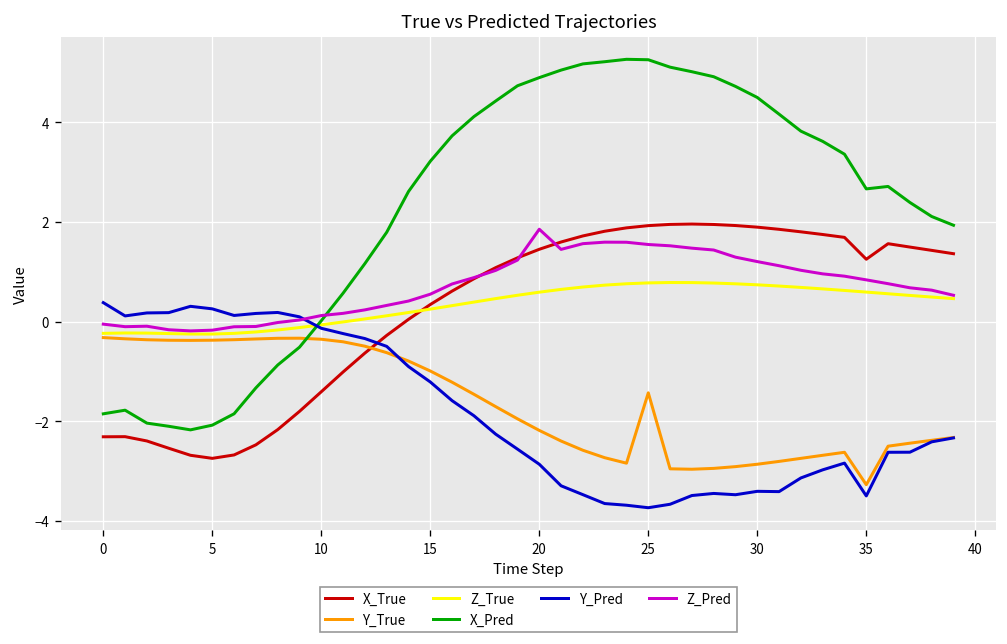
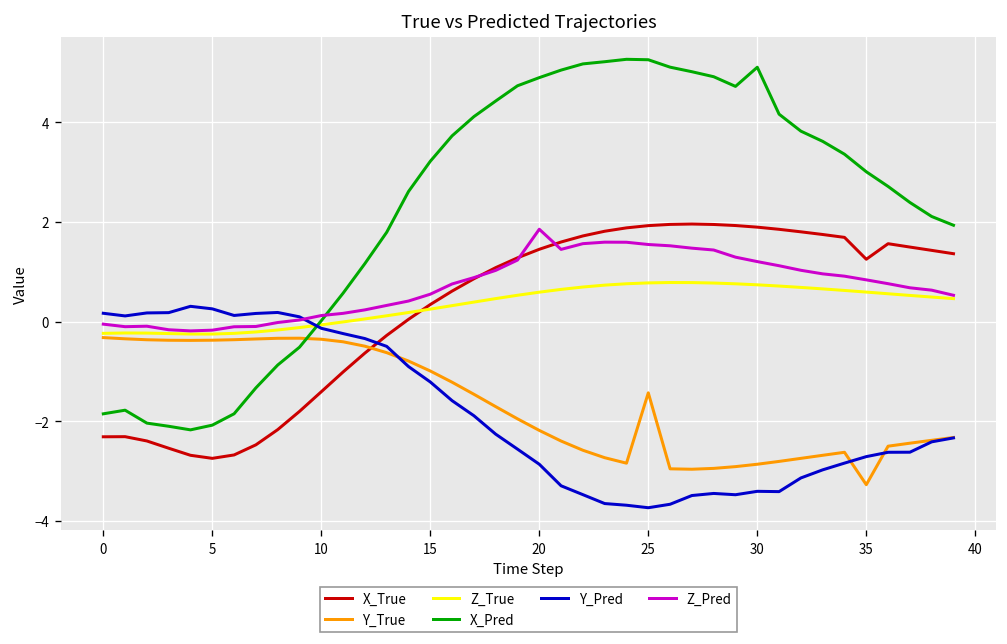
  {
    "X_True": {
      "0": -2.3,
      "5": -2.7,
      "10": -1.4,
      "15": 0.3,
      "20": 1.5,
      "25": 1.9,
      "30": 1.9,
      "35": 1.3
    },
    "Y_True": {
      "0": -0.3,
      "5": -0.4,
      "10": -0.4,
      "15": -1.0,
      "20": -2.2,
      "25": -1.4,
      "30": -2.9,
      "35": -3.3
    },
    "Z_True": {
      "0": -0.2,
      "5": -0.2,
      "10": -0.1,
      "15": 0.3,
      "20": 0.6,
      "25": 0.8,
      "30": 0.7,
      "35": 0.6
    },
    "X_Pred": {
      "0": -1.8,
      "5": -2.1,
      "10": 0.0,
      "15": 3.2,
      "20": 4.9,
      "25": 5.3,
-     "30": 4.5,
-     "35": 2.7
+     "30": 5.1,
+     "35": 3.0
    },
    "Y_Pred": {
-     "0": 0.4,
+     "0": 0.2,
      "5": 0.3,
      "10": -0.1,
      "15": -1.2,
      "20": -2.9,
      "25": -3.7,
      "30": -3.4,
-     "35": -3.5
+     "35": -2.7
    },
    "Z_Pred": {
      "0": 0.0,
      "5": -0.2,
      "10": 0.1,
      "15": 0.6,
      "20": 1.9,
      "25": 1.6,
      "30": 1.2,
      "35": 0.8
    }
  }
